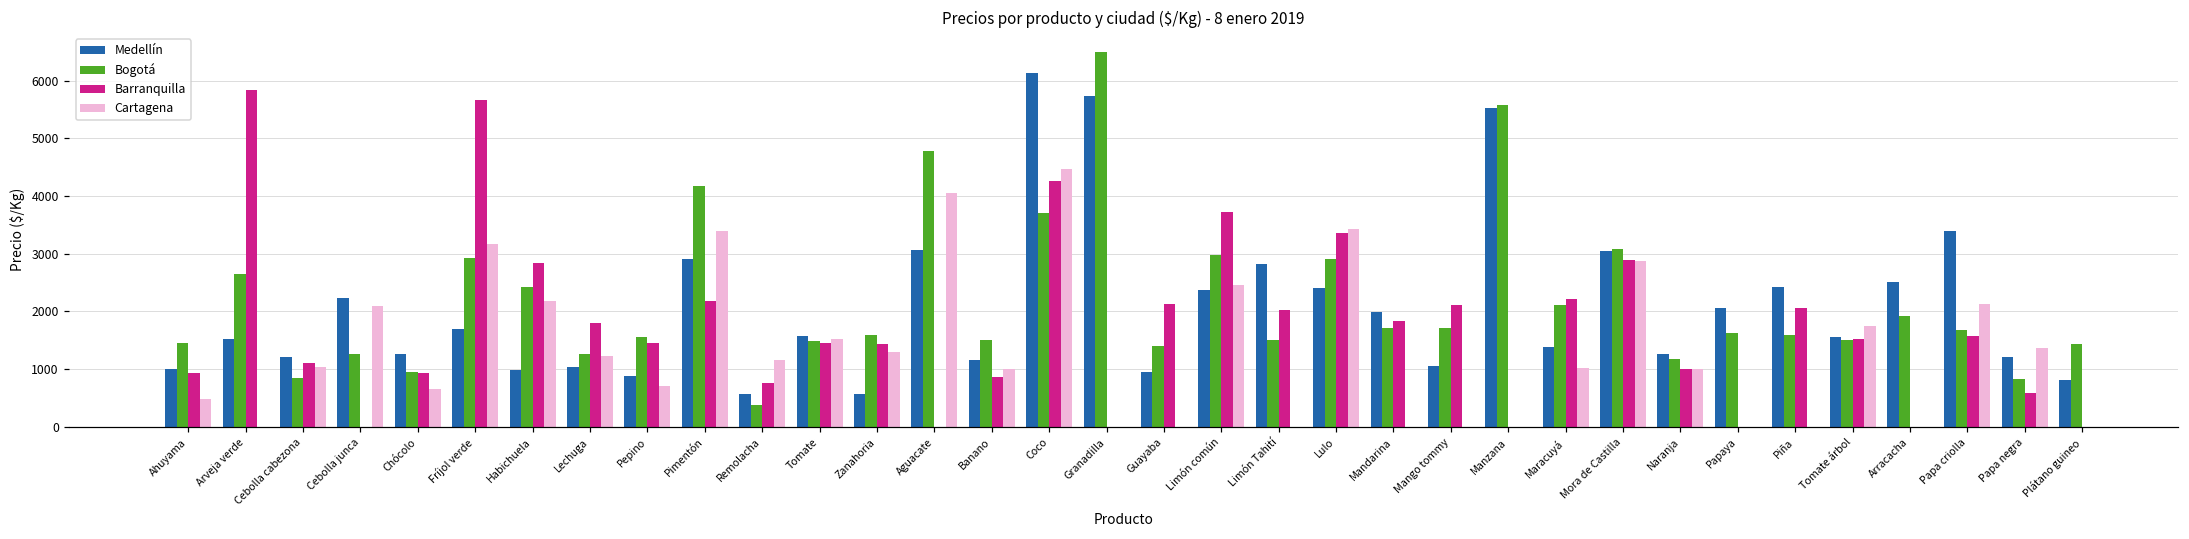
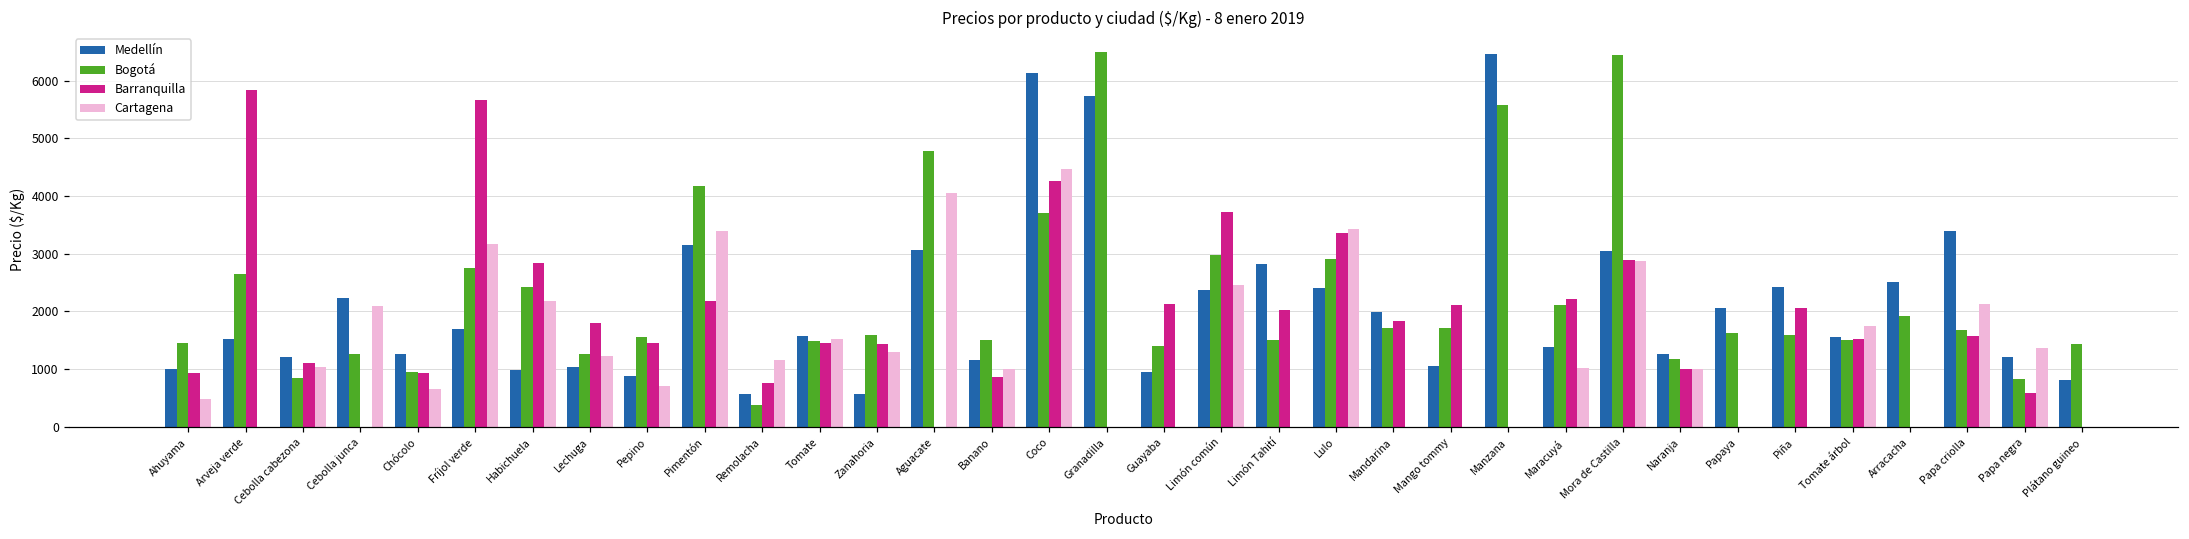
  {
    "Medellín": {
      "Ahuyama": 1000,
      "Arveja verde": 1500,
      "Cebolla cabezona": 1200,
      "Cebolla junca": 2200,
      "Chócolo": 1300,
      "Fríjol verde": 1700,
      "Habichuela": 1000,
      "Lechuga": 1000,
      "Pepino": 900,
-     "Pimentón": 2900,
+     "Pimentón": 3200,
      "Remolacha": 600,
      "Tomate": 1600,
      "Zanahoria": 600,
      "Aguacate": 3100,
      "Banano": 1200,
      "Coco": 6100,
      "Granadilla": 5700,
      "Guayaba": 1000,
      "Limón común": 2400,
      "Limón Tahití": 2800,
      "Lulo": 2400,
      "Mandarina": 2000,
      "Mango tommy": 1100,
-     "Manzana": 5500,
+     "Manzana": 6500,
      "Maracuyá": 1400,
      "Mora de Castilla": 3100,
      "Naranja": 1300,
      "Papaya": 2100,
      "Piña": 2400,
      "Tomate árbol": 1600,
      "Arracacha": 2500,
      "Papa criolla": 3400,
      "Papa negra": 1200,
      "Plátano guineo": 800
    },
    "Bogotá": {
      "Ahuyama": 1500,
      "Arveja verde": 2700,
      "Cebolla cabezona": 900,
      "Cebolla junca": 1300,
      "Chócolo": 1000,
-     "Fríjol verde": 2900,
+     "Fríjol verde": 2800,
      "Habichuela": 2400,
      "Lechuga": 1300,
      "Pepino": 1600,
      "Pimentón": 4200,
      "Remolacha": 400,
      "Tomate": 1500,
      "Zanahoria": 1600,
      "Aguacate": 4800,
      "Banano": 1500,
      "Coco": 3700,
      "Granadilla": 6500,
      "Guayaba": 1400,
      "Limón común": 3000,
      "Limón Tahití": 1500,
      "Lulo": 2900,
      "Mandarina": 1700,
      "Mango tommy": 1700,
      "Manzana": 5600,
      "Maracuyá": 2100,
-     "Mora de Castilla": 3100,
+     "Mora de Castilla": 6400,
      "Naranja": 1200,
      "Papaya": 1600,
      "Piña": 1600,
      "Tomate árbol": 1500,
      "Arracacha": 1900,
      "Papa criolla": 1700,
      "Papa negra": 800,
      "Plátano guineo": 1400
    }
  }
